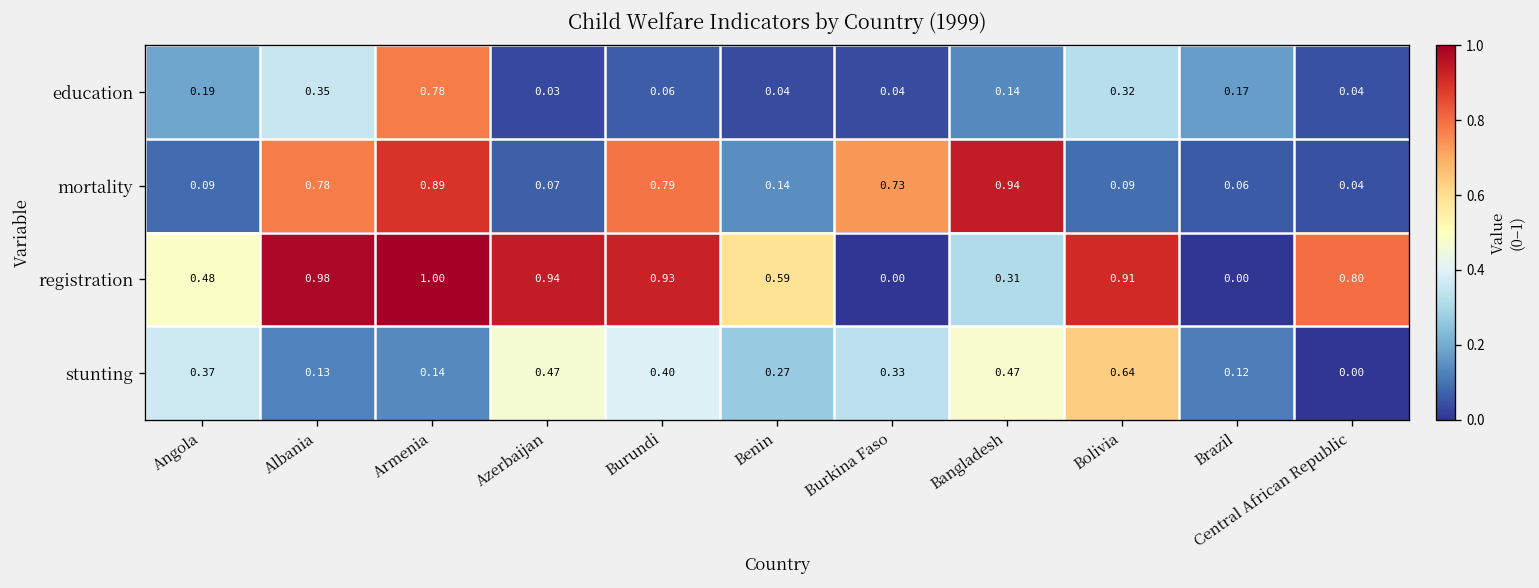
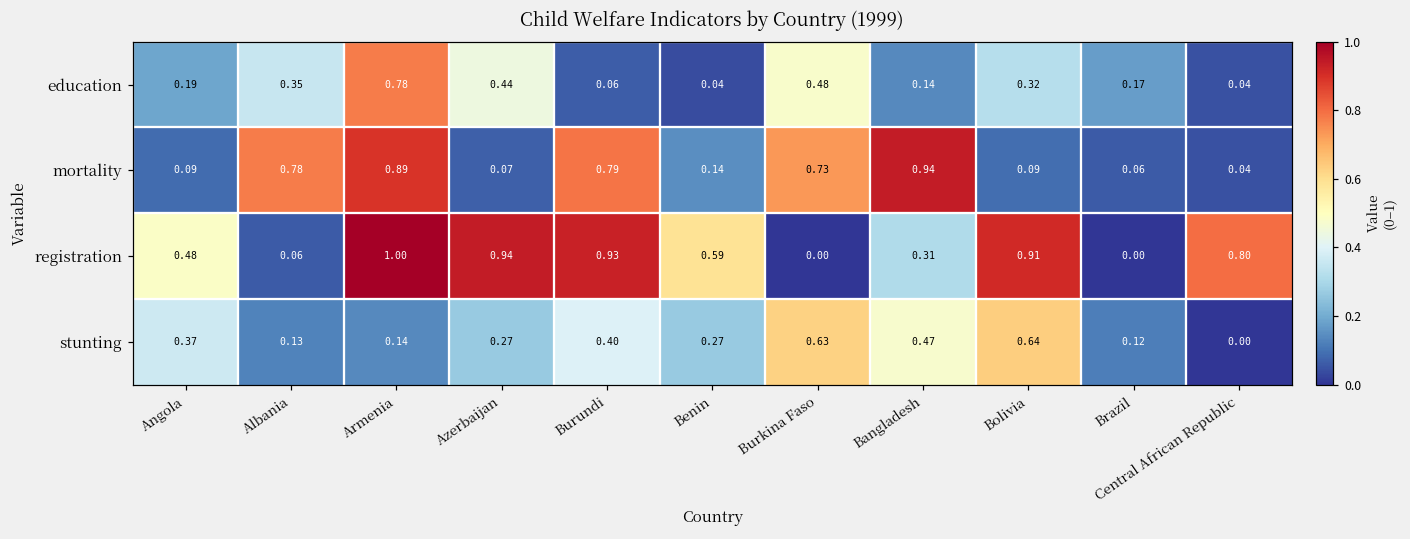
  {
    "education": {
      "Angola": 0.19,
      "Albania": 0.35,
      "Armenia": 0.78,
-     "Azerbaijan": 0.03,
+     "Azerbaijan": 0.44,
      "Burundi": 0.06,
      "Benin": 0.04,
-     "Burkina Faso": 0.04,
+     "Burkina Faso": 0.48,
      "Bangladesh": 0.14,
      "Bolivia": 0.32,
      "Brazil": 0.17,
      "Central African Republic": 0.04
    },
    "mortality": {
      "Angola": 0.09,
      "Albania": 0.78,
      "Armenia": 0.89,
      "Azerbaijan": 0.07,
      "Burundi": 0.79,
      "Benin": 0.14,
      "Burkina Faso": 0.73,
      "Bangladesh": 0.94,
      "Bolivia": 0.09,
      "Brazil": 0.06,
      "Central African Republic": 0.04
    },
    "registration": {
      "Angola": 0.48,
-     "Albania": 0.98,
+     "Albania": 0.06,
      "Armenia": 1.00,
      "Azerbaijan": 0.94,
      "Burundi": 0.93,
      "Benin": 0.59,
      "Burkina Faso": 0.00,
      "Bangladesh": 0.31,
      "Bolivia": 0.91,
      "Brazil": 0.00,
      "Central African Republic": 0.80
    },
    "stunting": {
      "Angola": 0.37,
      "Albania": 0.13,
      "Armenia": 0.14,
-     "Azerbaijan": 0.47,
+     "Azerbaijan": 0.27,
      "Burundi": 0.40,
      "Benin": 0.27,
-     "Burkina Faso": 0.33,
+     "Burkina Faso": 0.63,
      "Bangladesh": 0.47,
      "Bolivia": 0.64,
      "Brazil": 0.12,
      "Central African Republic": 0.00
    }
  }
